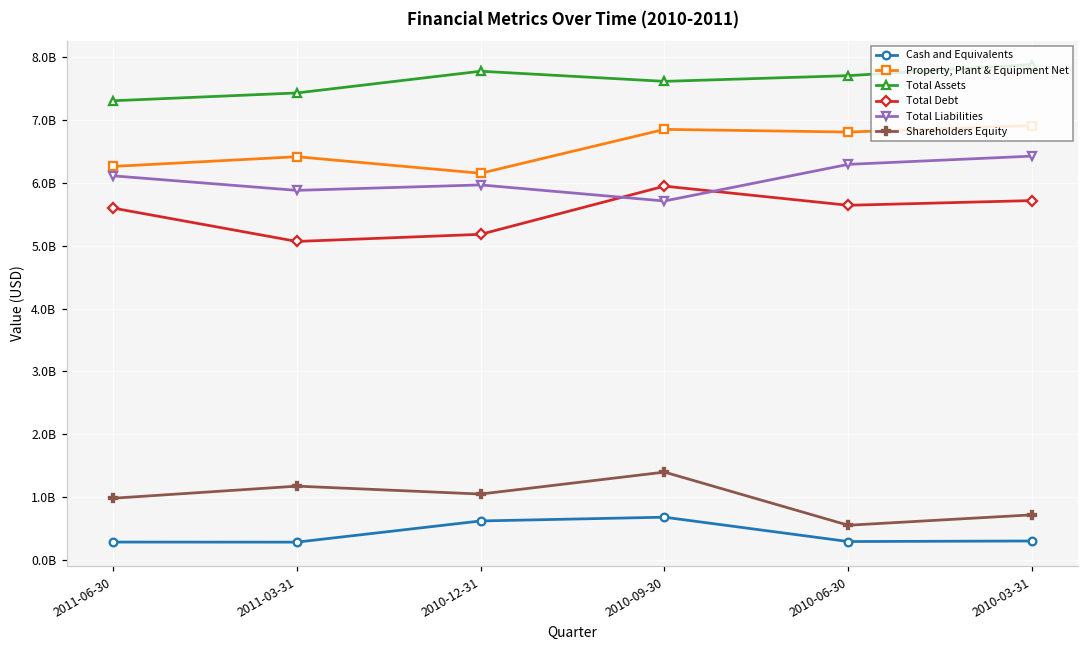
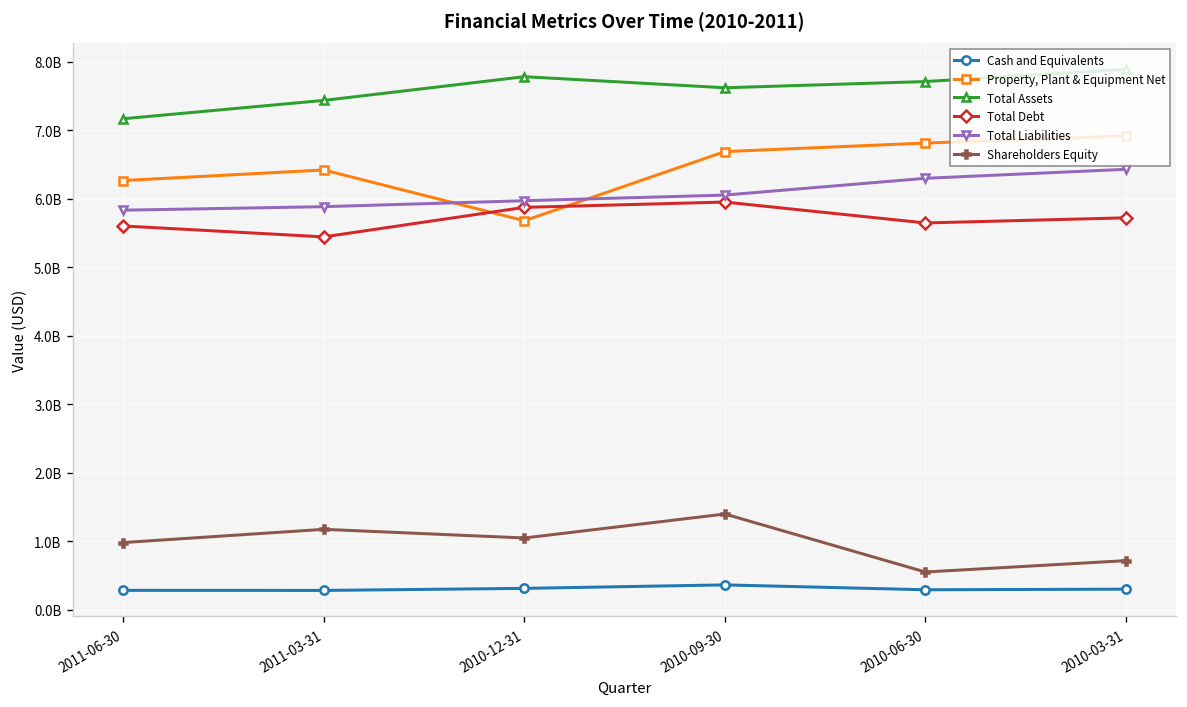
  {
    "Cash and Equivalents": {
      "2011-06-30": 300000000,
      "2011-03-31": 300000000,
-     "2010-12-31": 600000000,
-     "2010-09-30": 700000000,
+     "2010-12-31": 300000000,
+     "2010-09-30": 400000000,
      "2010-06-30": 300000000,
      "2010-03-31": 300000000
    },
    "Property, Plant & Equipment Net": {
      "2011-06-30": 6300000000,
      "2011-03-31": 6400000000,
-     "2010-12-31": 6200000000,
-     "2010-09-30": 6900000000,
+     "2010-12-31": 5700000000,
+     "2010-09-30": 6700000000,
      "2010-06-30": 6800000000
    },
    "Total Assets": {
-     "2011-06-30": 7300000000,
+     "2011-06-30": 7200000000,
      "2011-03-31": 7400000000,
      "2010-12-31": 7800000000,
      "2010-09-30": 7600000000,
      "2010-06-30": 7700000000
    },
    "Total Debt": {
      "2011-06-30": 5600000000,
-     "2011-03-31": 5100000000,
-     "2010-12-31": 5200000000,
+     "2011-03-31": 5400000000,
+     "2010-12-31": 5900000000,
      "2010-09-30": 5900000000,
      "2010-06-30": 5600000000,
      "2010-03-31": 5700000000
    },
    "Total Liabilities": {
-     "2011-06-30": 6100000000,
+     "2011-06-30": 5800000000,
      "2011-03-31": 5900000000,
      "2010-12-31": 6000000000,
-     "2010-09-30": 5700000000,
+     "2010-09-30": 6100000000,
      "2010-06-30": 6300000000,
      "2010-03-31": 6400000000
    },
    "Shareholders Equity": {
      "2011-06-30": 1000000000,
      "2011-03-31": 1200000000,
      "2010-12-31": 1000000000,
      "2010-09-30": 1400000000,
      "2010-06-30": 500000000,
      "2010-03-31": 700000000
    }
  }
